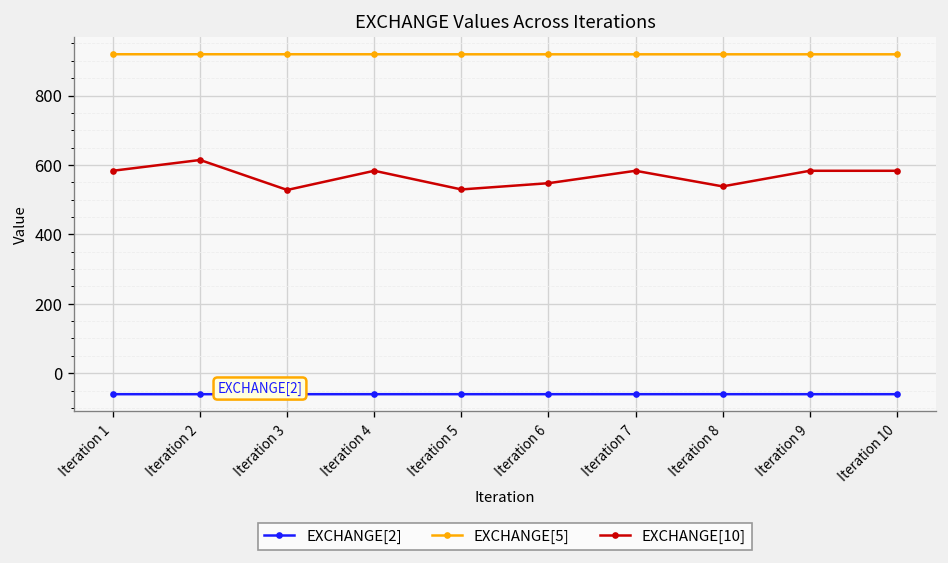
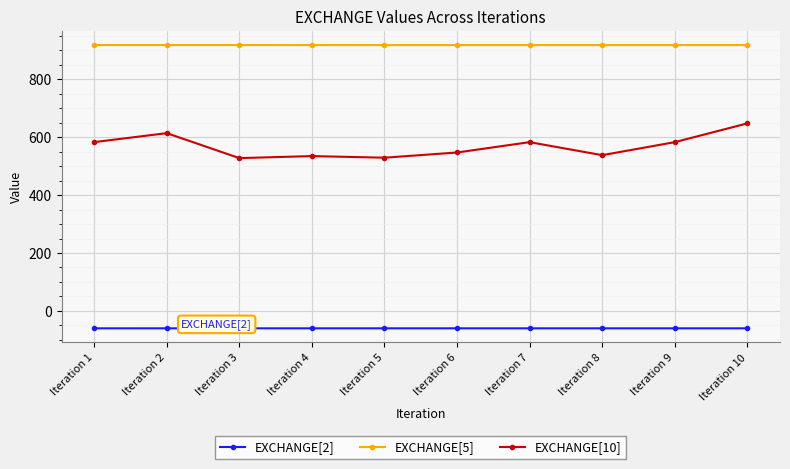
  {
    "EXCHANGE[2]": {
      "Iteration 1": -60,
      "Iteration 2": -60,
      "Iteration 4": -60,
      "Iteration 5": -60,
      "Iteration 6": -60,
      "Iteration 7": -60,
      "Iteration 8": -60,
      "Iteration 9": -60,
      "Iteration 10": -60
    },
    "EXCHANGE[5]": {
      "Iteration 1": 920,
      "Iteration 2": 920,
      "Iteration 3": 920,
      "Iteration 4": 920,
      "Iteration 5": 920,
      "Iteration 6": 920,
      "Iteration 7": 920,
      "Iteration 8": 920,
      "Iteration 9": 920,
      "Iteration 10": 920
    },
    "EXCHANGE[10]": {
      "Iteration 1": 580,
      "Iteration 2": 610,
      "Iteration 3": 530,
-     "Iteration 4": 580,
+     "Iteration 4": 530,
      "Iteration 5": 530,
      "Iteration 6": 550,
      "Iteration 7": 580,
      "Iteration 8": 540,
      "Iteration 9": 580,
-     "Iteration 10": 580
+     "Iteration 10": 650
    }
  }
